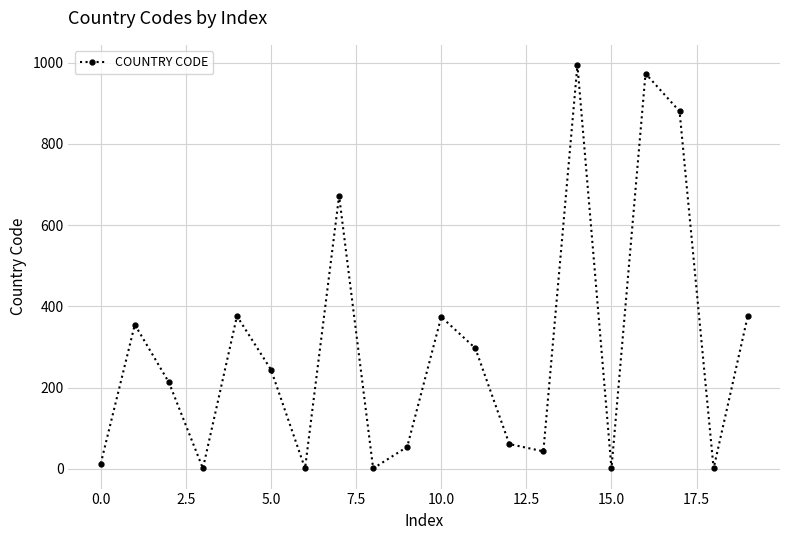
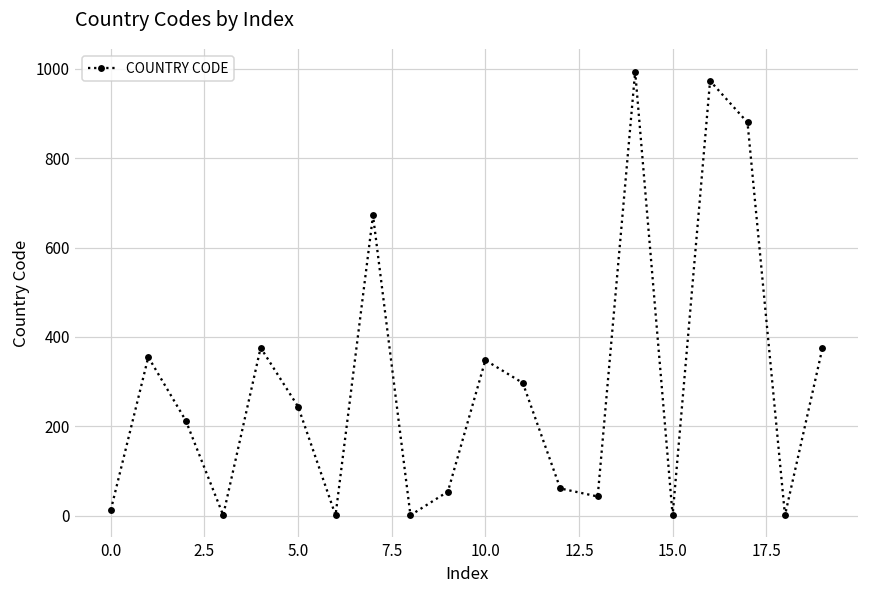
  {
    "0.0": 10,
    "5.0": 240,
-   "10.0": 370,
+   "10.0": 350,
    "15.0": 0
  }
